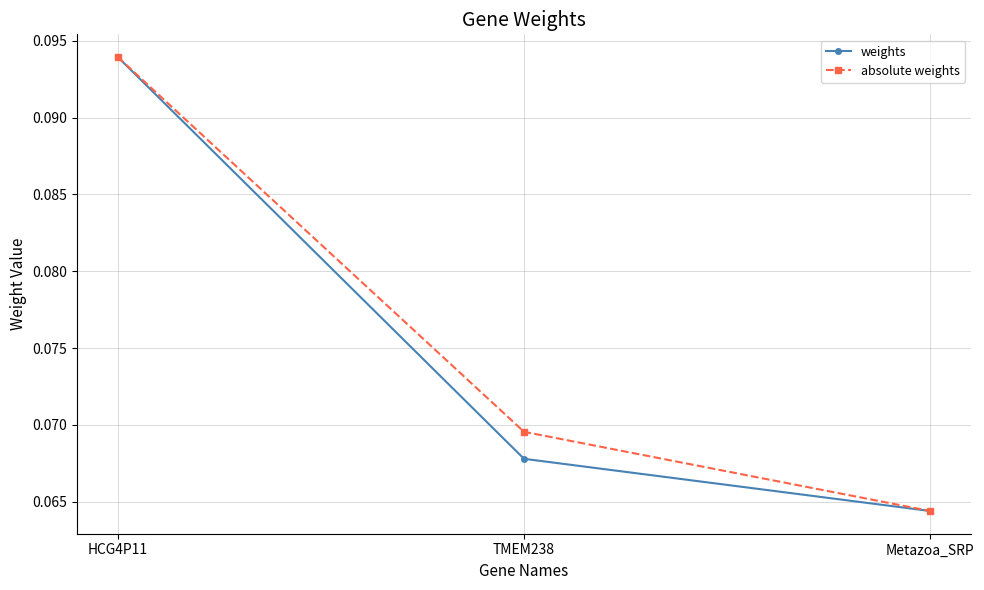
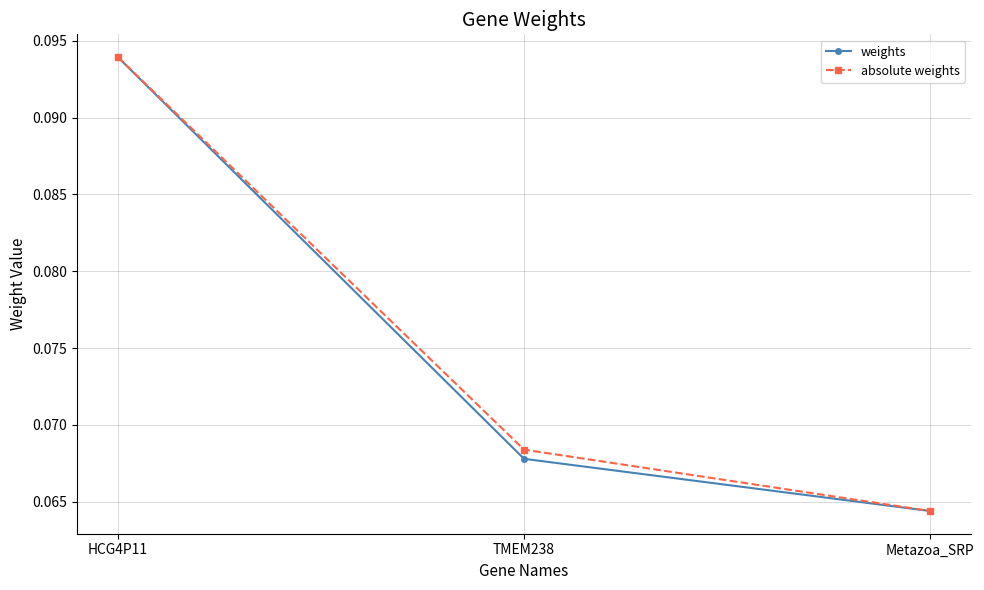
  {
    "weights": {
      "TMEM238": 0.0678
    },
    "absolute weights": {
-     "TMEM238": 0.0696
+     "TMEM238": 0.0684
    }
  }
